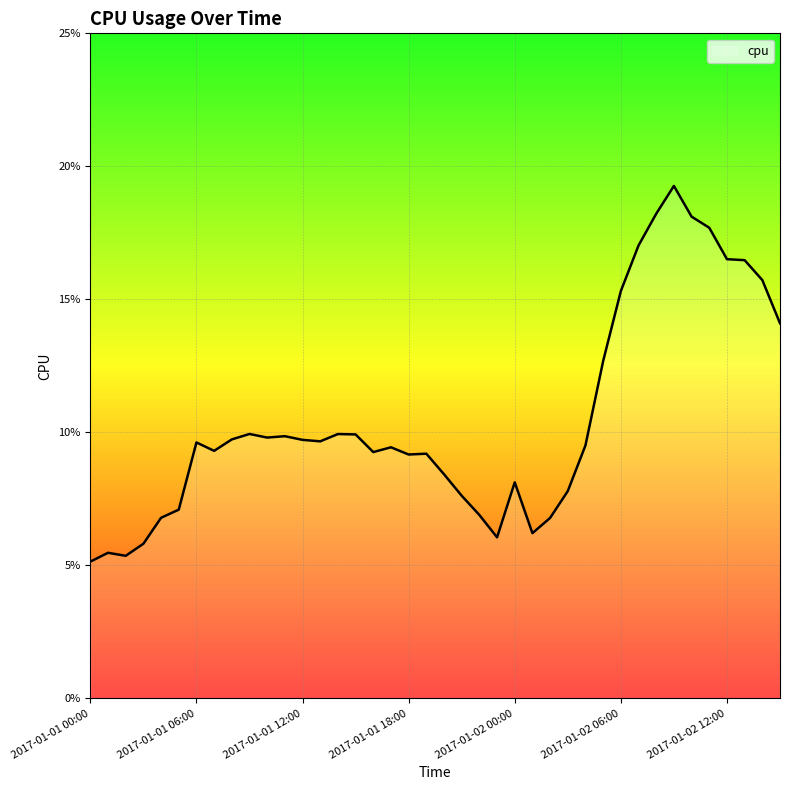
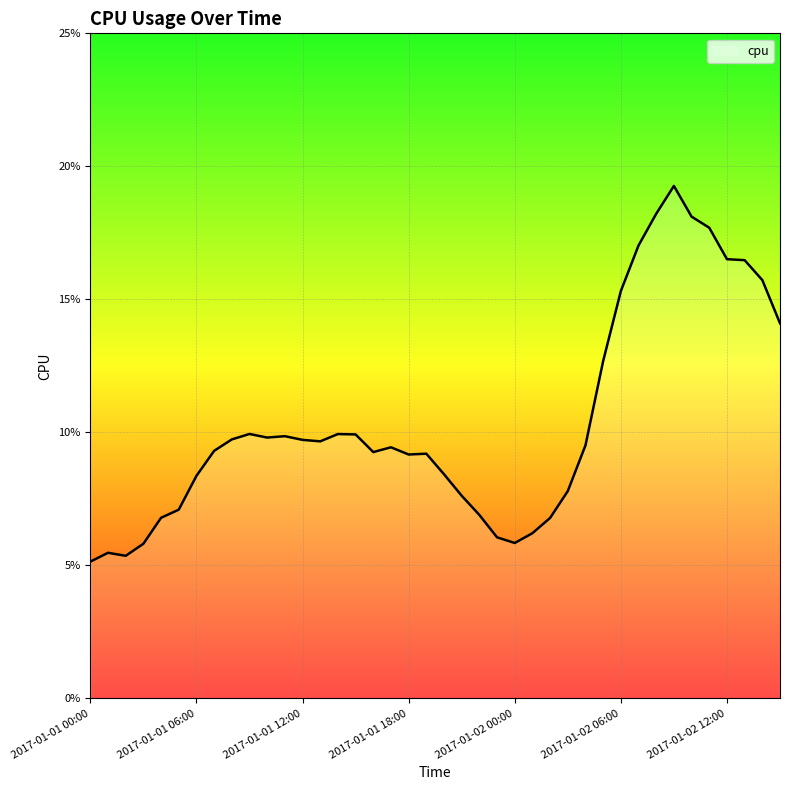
  {
    "2017-01-01 00:00": "5.1%",
-   "2017-01-01 06:00": "9.6%",
+   "2017-01-01 06:00": "8.4%",
    "2017-01-01 12:00": "9.7%",
    "2017-01-01 18:00": "9.2%",
-   "2017-01-02 00:00": "8.1%",
+   "2017-01-02 00:00": "5.8%",
    "2017-01-02 06:00": "15.3%",
    "2017-01-02 12:00": "16.5%"
  }
